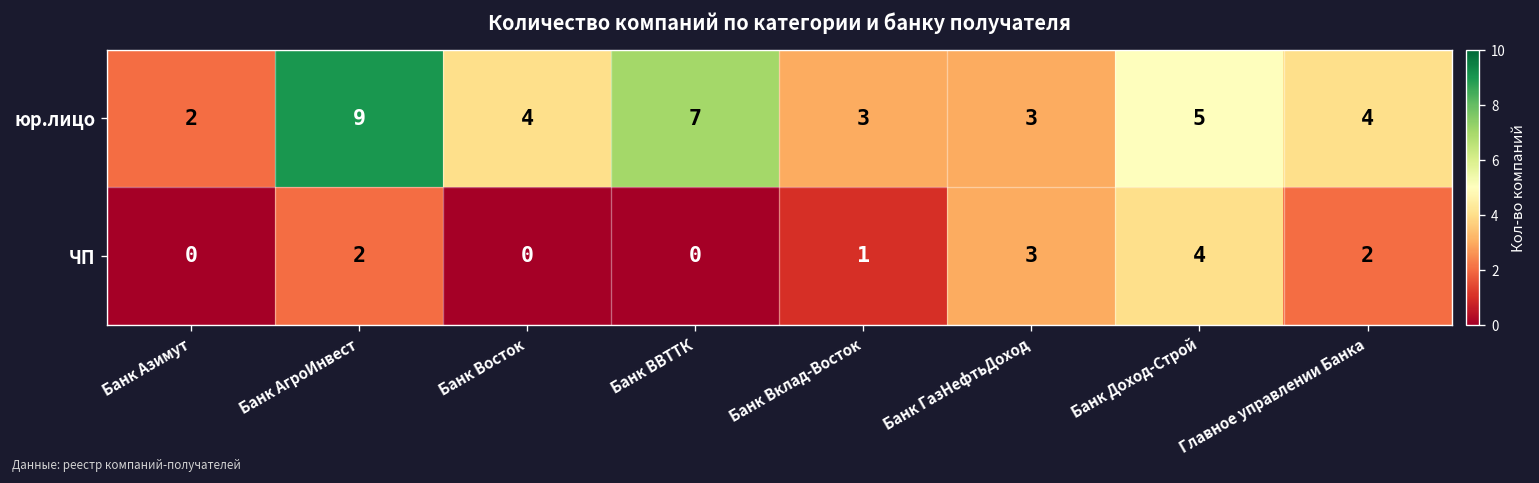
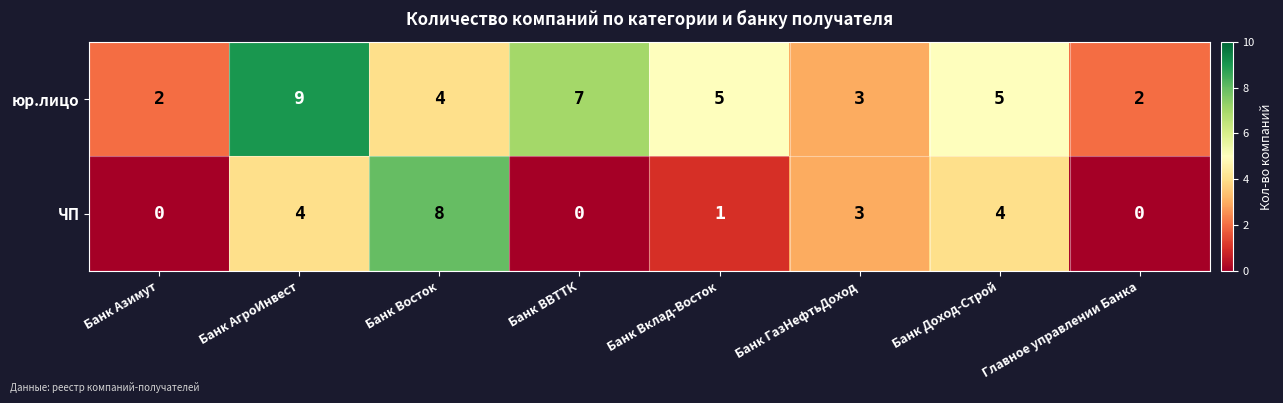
  {
    "юр.лицо": {
      "Банк Азимут": 2,
      "Банк АгроИнвест": 9,
      "Банк Восток": 4,
      "Банк ВВТТК": 7,
-     "Банк Вклад-Восток": 3,
+     "Банк Вклад-Восток": 5,
      "Банк ГазНефтьДоход": 3,
      "Банк Доход-Строй": 5,
-     "Главное управлении Банка": 4
+     "Главное управлении Банка": 2
    },
    "ЧП": {
      "Банк Азимут": 0,
-     "Банк АгроИнвест": 2,
-     "Банк Восток": 0,
+     "Банк АгроИнвест": 4,
+     "Банк Восток": 8,
      "Банк ВВТТК": 0,
      "Банк Вклад-Восток": 1,
      "Банк ГазНефтьДоход": 3,
      "Банк Доход-Строй": 4,
-     "Главное управлении Банка": 2
+     "Главное управлении Банка": 0
    }
  }
